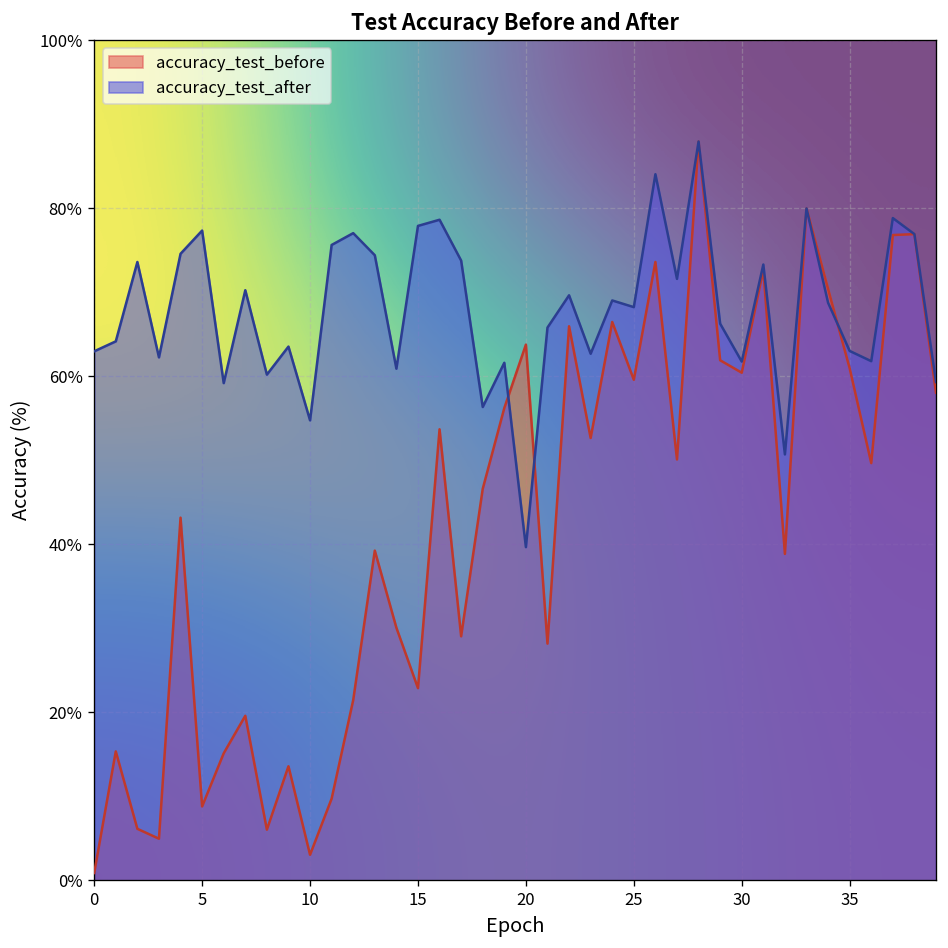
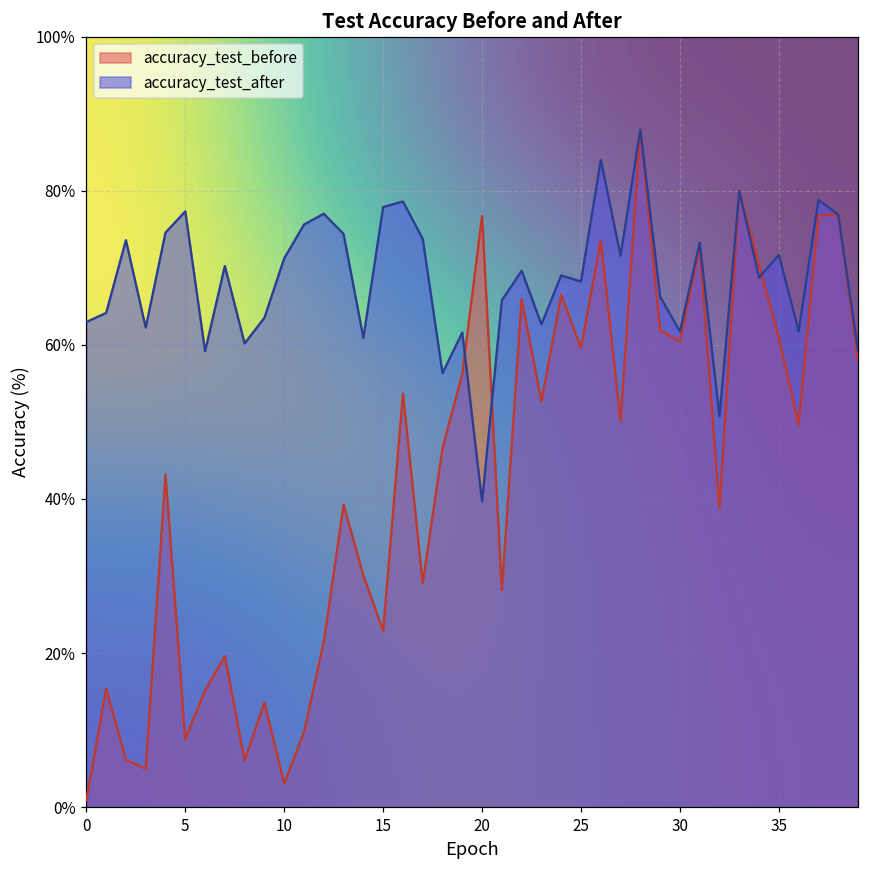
  {
    "accuracy_test_before": {
      "0": "1%",
      "5": "9%",
      "10": "3%",
      "15": "23%",
-     "20": "64%",
+     "20": "77%",
      "25": "60%",
      "30": "60%",
      "35": "61%"
    },
    "accuracy_test_after": {
      "0": "63%",
      "5": "77%",
-     "10": "55%",
+     "10": "71%",
      "15": "78%",
      "20": "40%",
      "25": "68%",
      "30": "62%",
-     "35": "63%"
+     "35": "72%"
    }
  }
